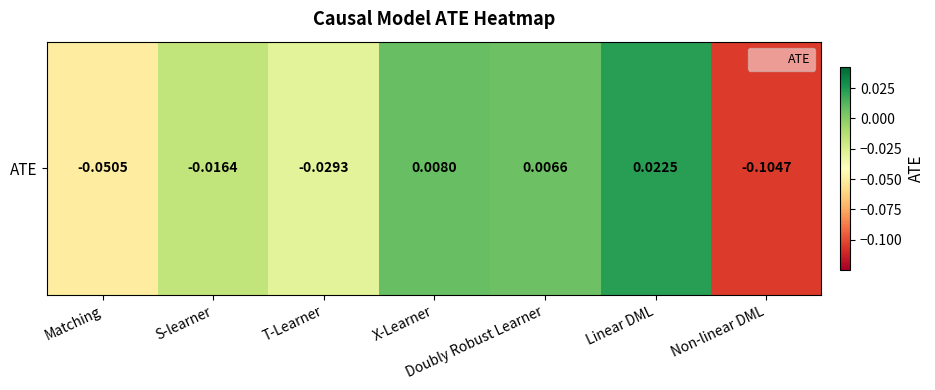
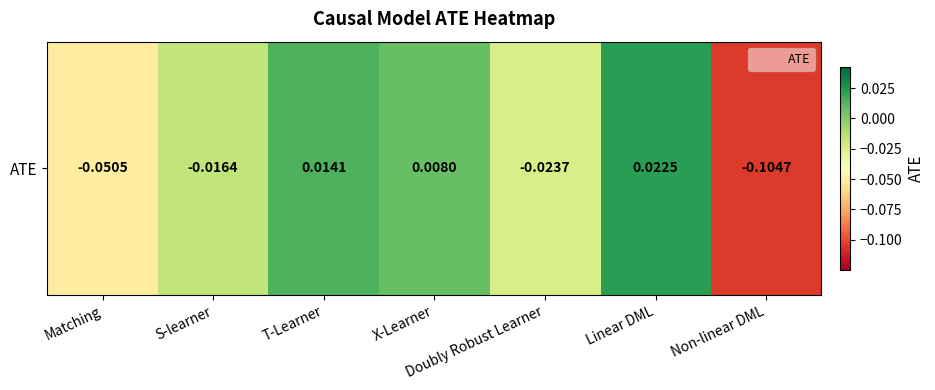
  {
    "ATE": {
      "Matching": -0.0505,
      "S-learner": -0.0164,
-     "T-Learner": -0.0293,
+     "T-Learner": 0.0141,
      "X-Learner": 0.0080,
-     "Doubly Robust Learner": 0.0066,
+     "Doubly Robust Learner": -0.0237,
      "Linear DML": 0.0225,
      "Non-linear DML": -0.1047
    }
  }
